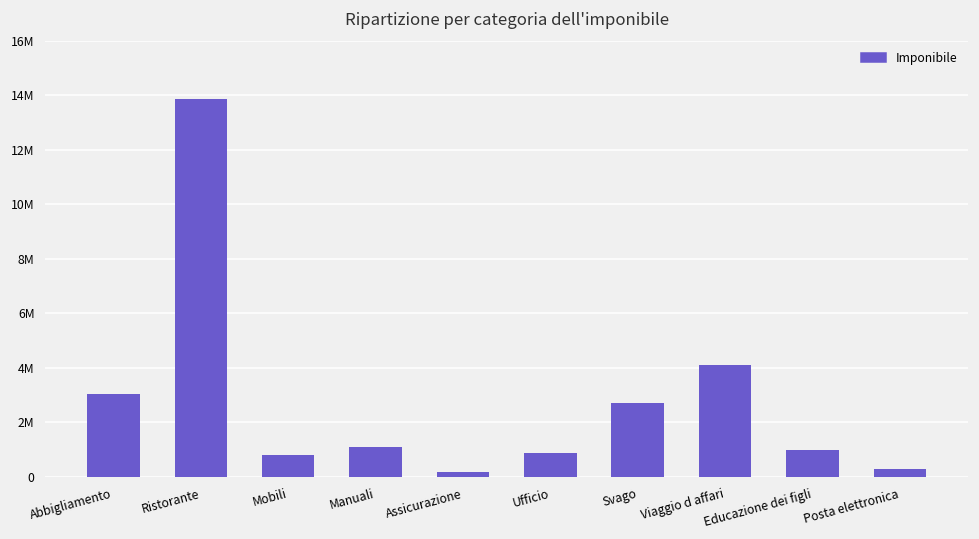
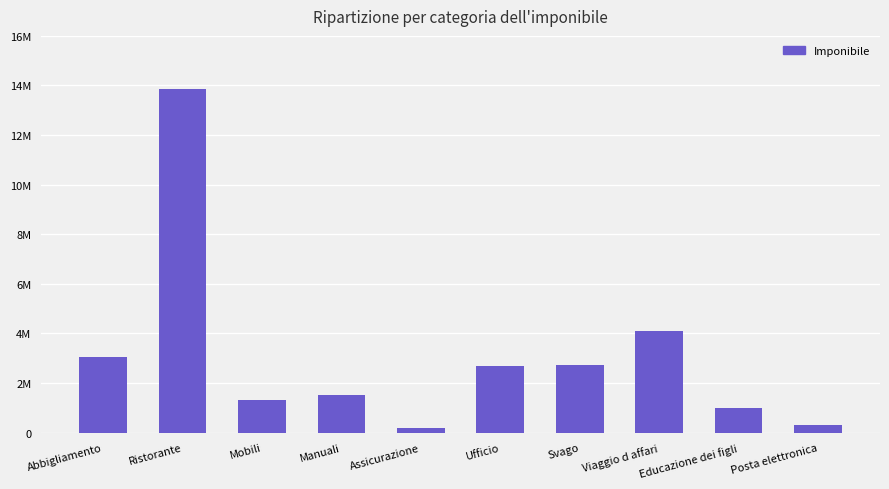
  {
    "Abbigliamento": 3000000,
    "Ristorante": 13900000,
-   "Mobili": 800000,
-   "Manuali": 1100000,
+   "Mobili": 1300000,
+   "Manuali": 1500000,
    "Assicurazione": 200000,
-   "Ufficio": 900000,
+   "Ufficio": 2700000,
    "Svago": 2700000,
    "Viaggio d affari": 4100000,
    "Educazione dei figli": 1000000,
    "Posta elettronica": 300000
  }
